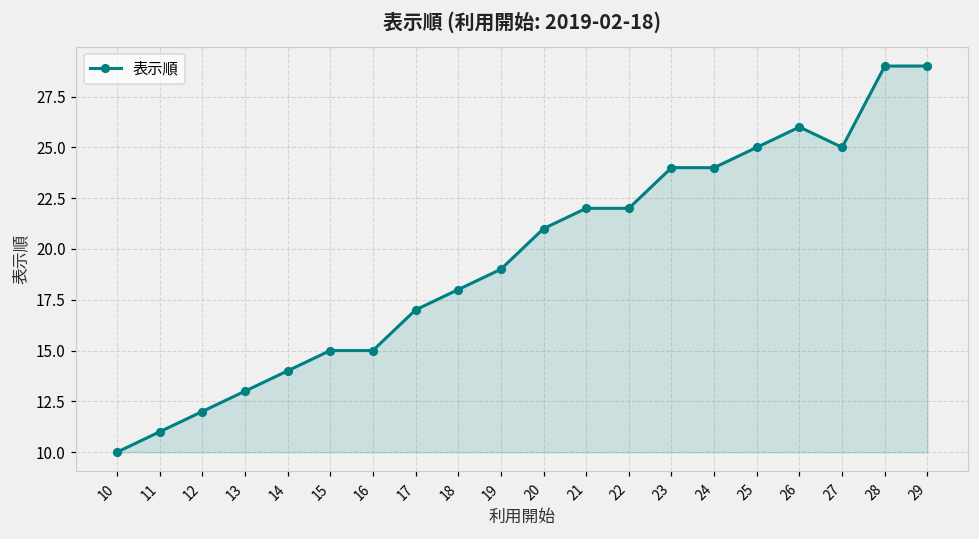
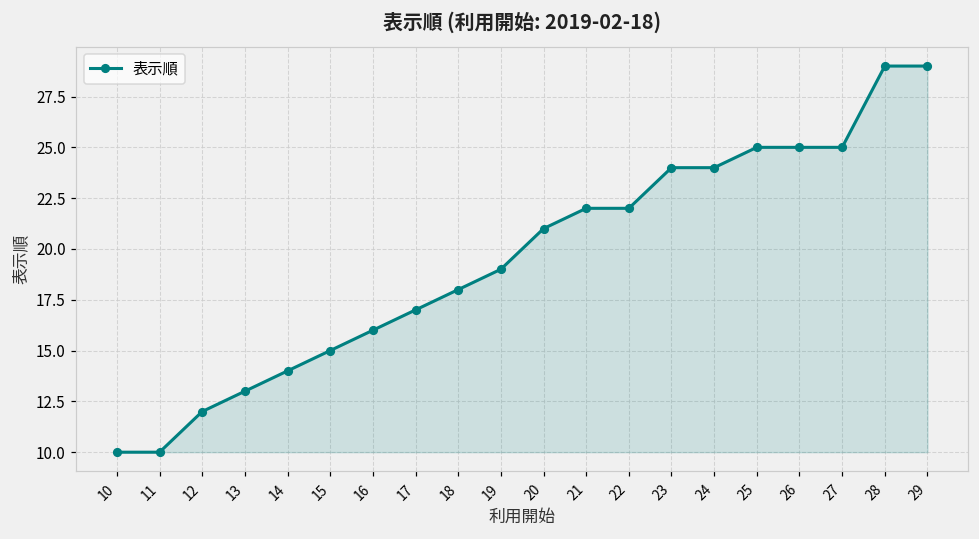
  {
    "10": 10,
-   "11": 11,
+   "11": 10,
    "12": 12,
    "13": 13,
    "14": 14,
    "15": 15,
-   "16": 15,
+   "16": 16,
    "17": 17,
    "18": 18,
    "19": 19,
    "20": 21,
    "21": 22,
    "22": 22,
    "23": 24,
    "24": 24,
    "25": 25,
-   "26": 26,
+   "26": 25,
    "27": 25,
    "28": 29,
    "29": 29
  }
